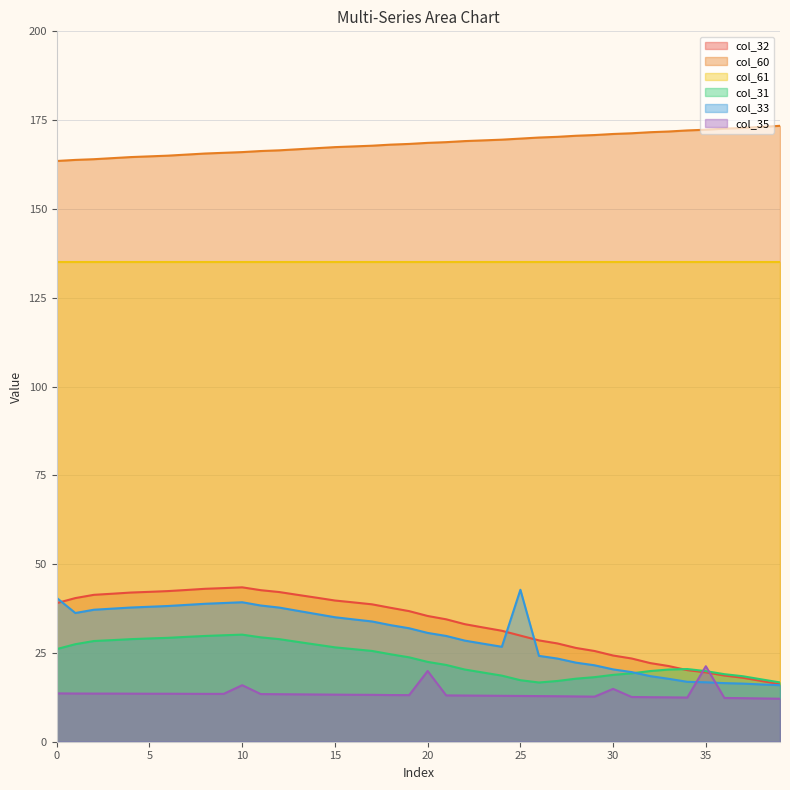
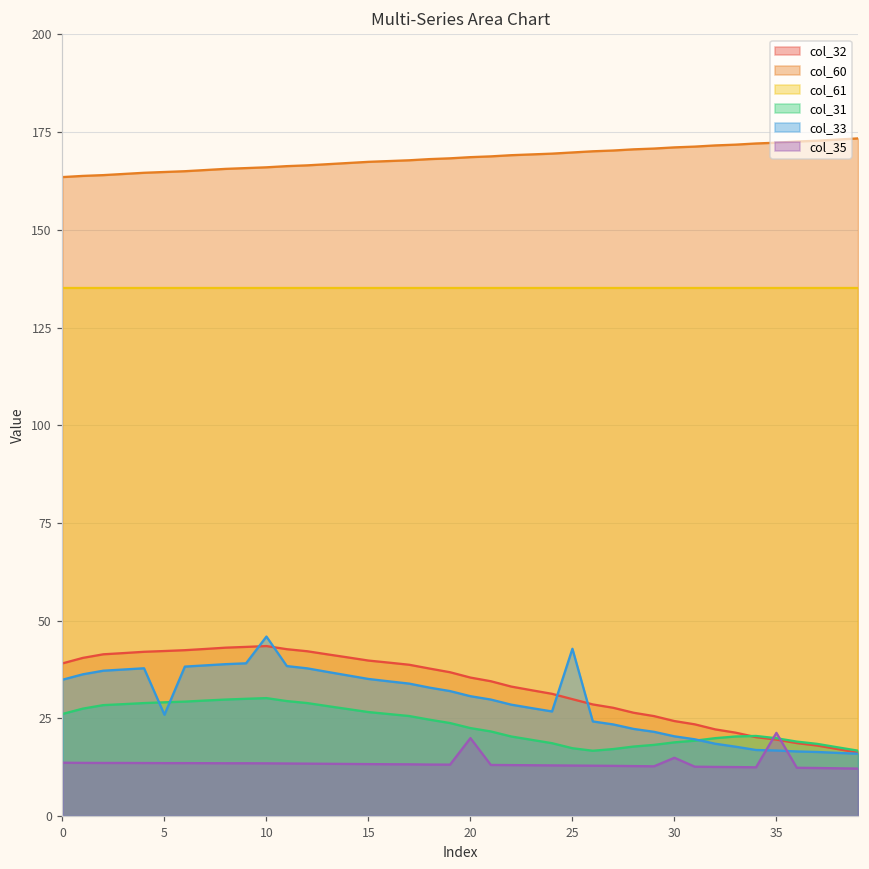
  {
    "col_31": {
      "0": 26,
      "5": 29,
      "10": 30,
      "15": 27,
      "20": 22,
      "25": 17,
      "30": 19
    },
    "col_33": {
-     "0": 40,
-     "5": 38,
-     "10": 39,
+     "0": 35,
+     "5": 26,
+     "10": 46,
      "15": 35,
      "20": 31,
      "25": 43,
      "30": 20,
      "35": 17
    },
    "col_35": {
      "0": 14,
      "5": 14,
-     "10": 16,
+     "10": 13,
      "15": 13,
      "20": 20,
      "25": 13,
      "30": 15,
      "35": 21
    }
  }
